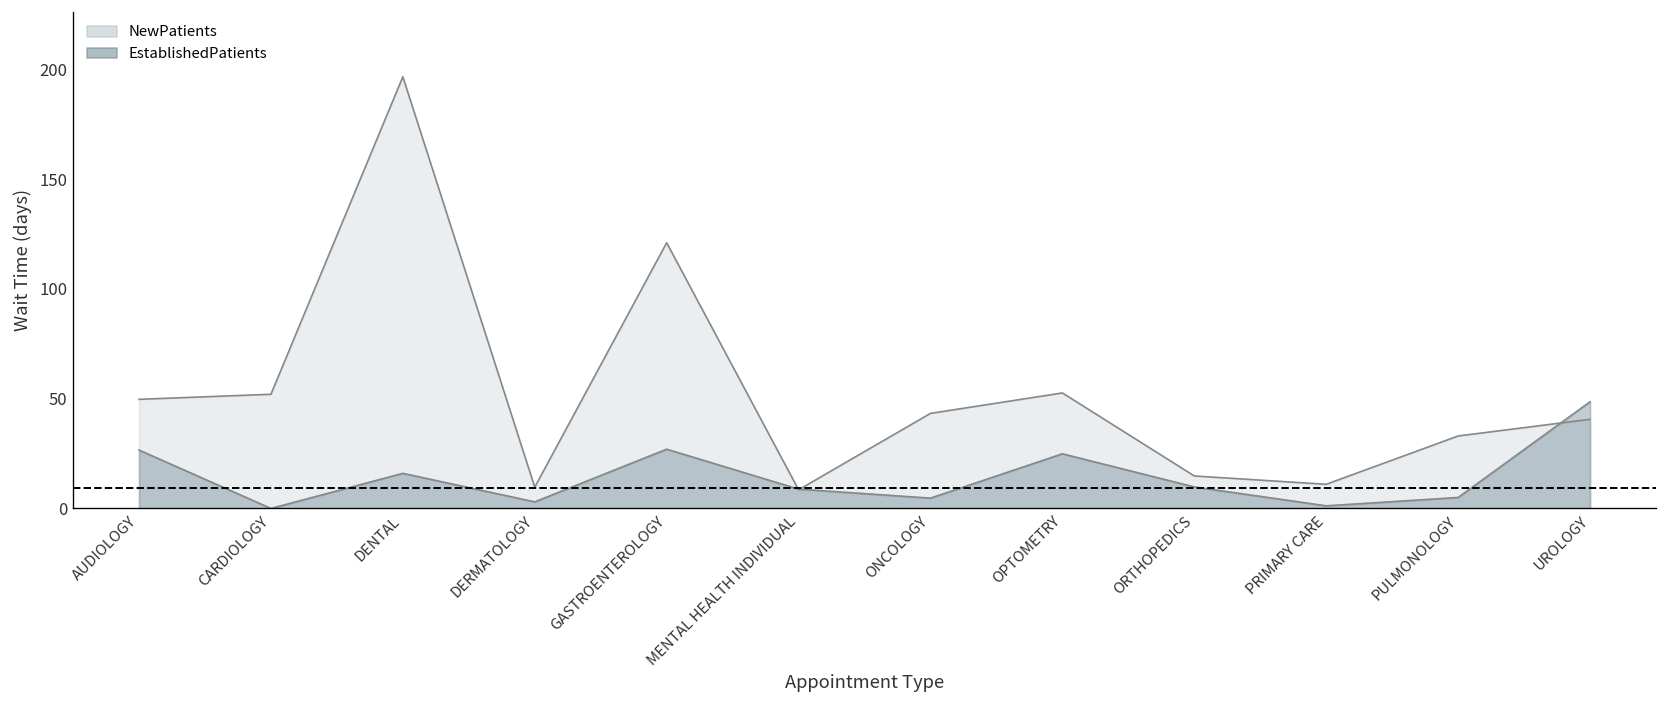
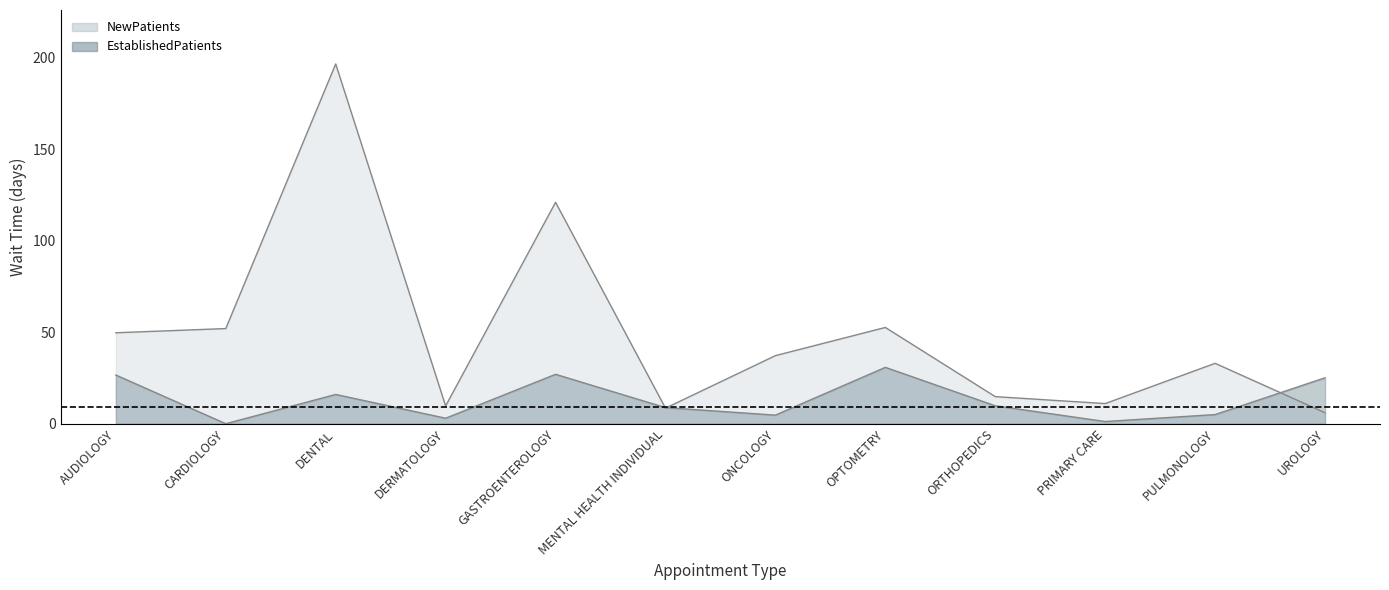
  {
    "NewPatients": {
      "AUDIOLOGY": 50,
      "CARDIOLOGY": 52,
      "DENTAL": 197,
      "DERMATOLOGY": 10,
      "GASTROENTEROLOGY": 121,
-     "ONCOLOGY": 43,
+     "ONCOLOGY": 37,
      "OPTOMETRY": 53,
      "ORTHOPEDICS": 15,
      "PRIMARY CARE": 11,
      "PULMONOLOGY": 33,
-     "UROLOGY": 41
+     "UROLOGY": 6
    },
    "EstablishedPatients": {
      "AUDIOLOGY": 27,
      "CARDIOLOGY": 0,
      "DENTAL": 16,
      "DERMATOLOGY": 3,
      "GASTROENTEROLOGY": 27,
      "ONCOLOGY": 5,
-     "OPTOMETRY": 25,
+     "OPTOMETRY": 31,
      "ORTHOPEDICS": 10,
      "PRIMARY CARE": 1,
      "PULMONOLOGY": 5,
-     "UROLOGY": 49
+     "UROLOGY": 25
    }
  }
